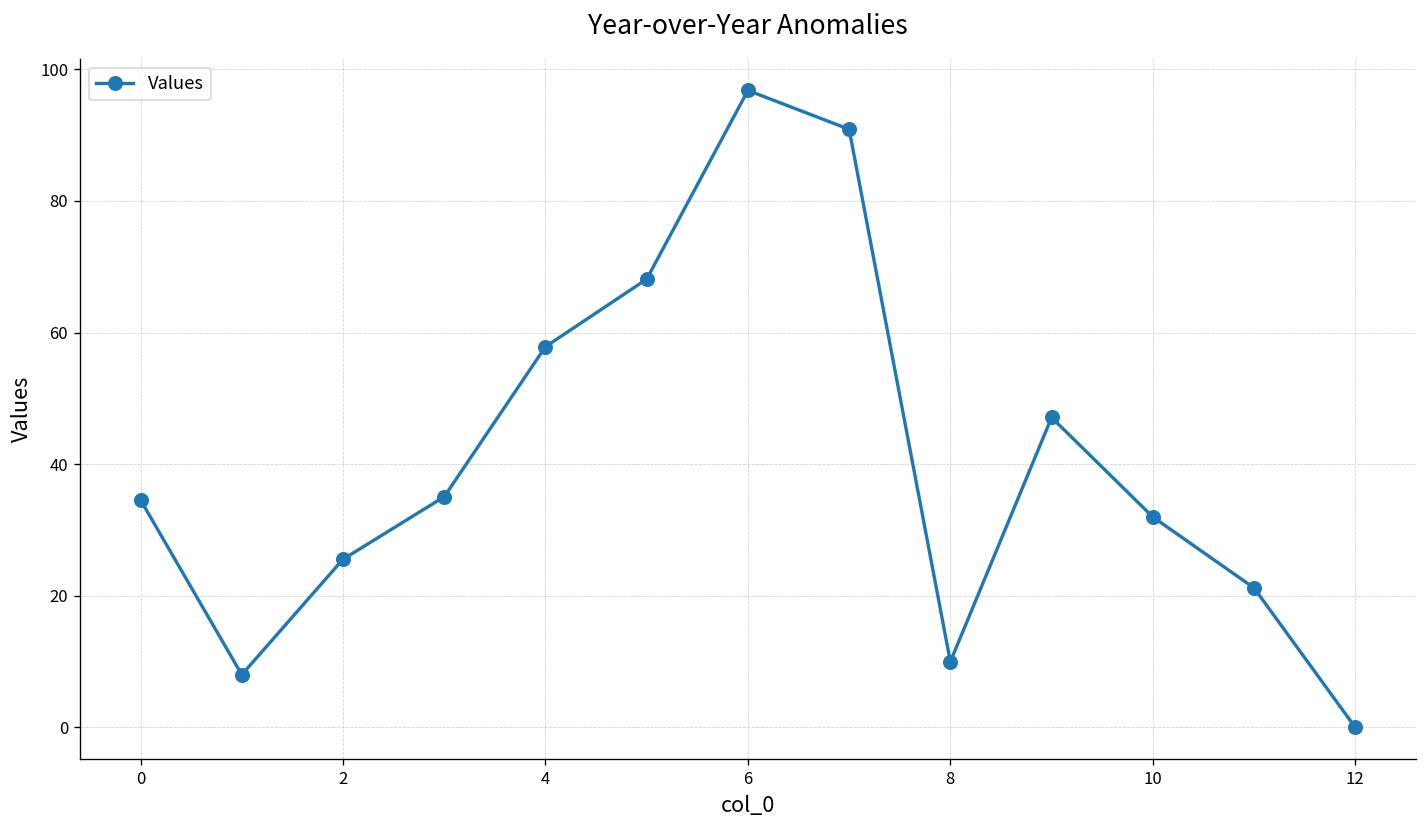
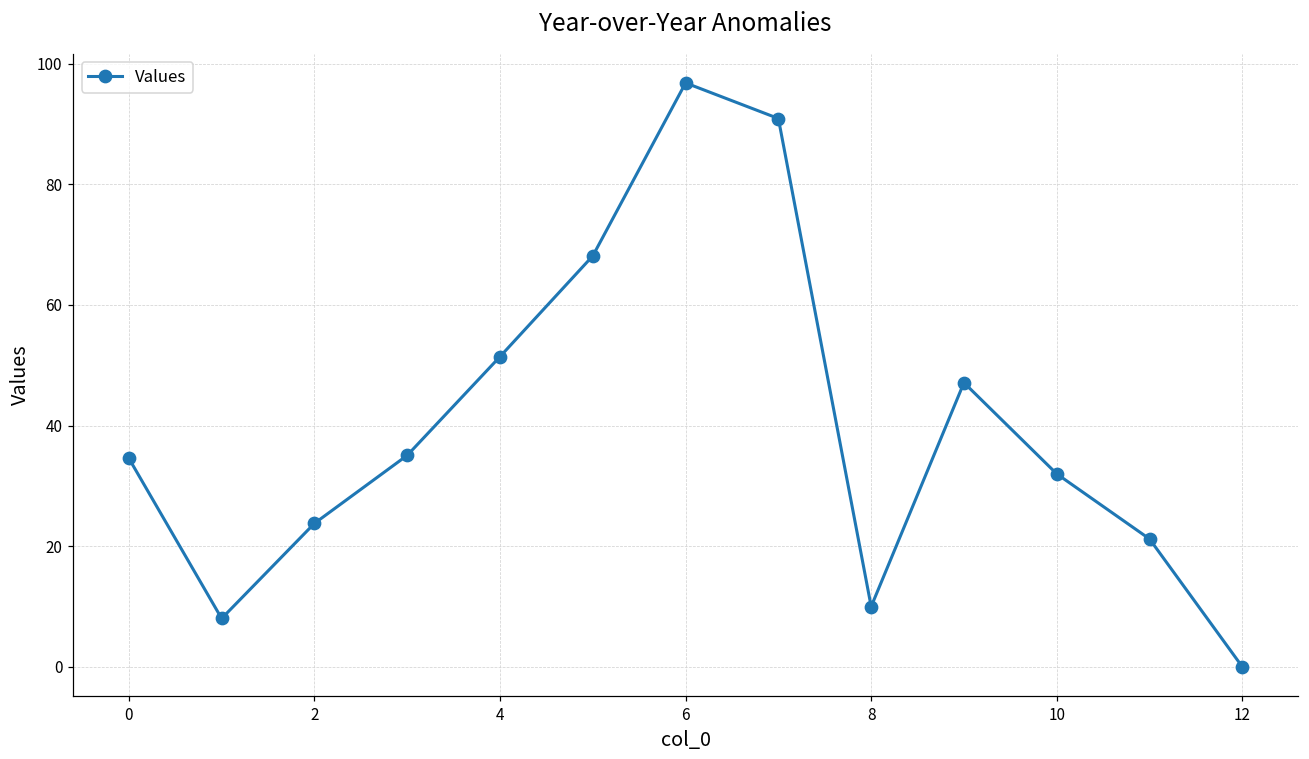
  {
    "0": 35,
-   "2": 26,
-   "4": 58,
+   "2": 24,
+   "4": 51,
    "6": 97,
    "8": 10,
    "10": 32,
    "12": 0
  }
